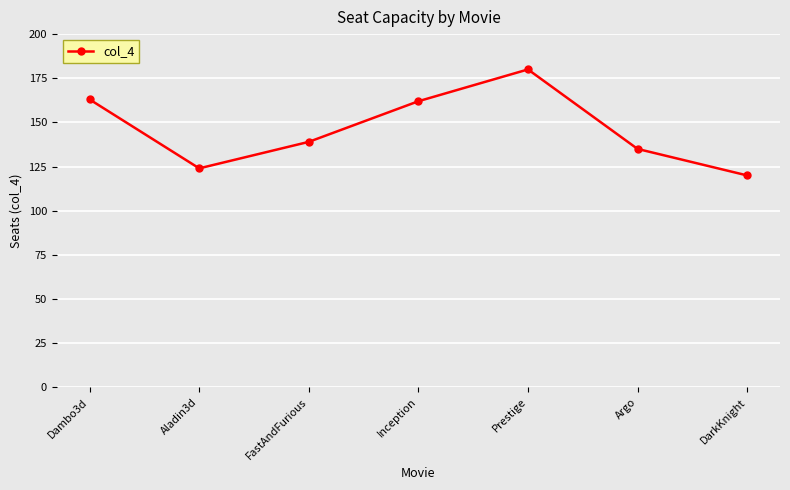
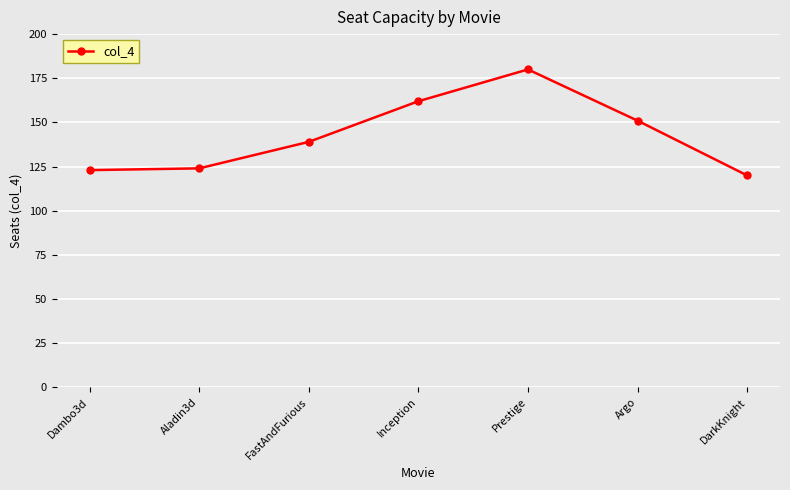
  {
-   "Dambo3d": 163,
+   "Dambo3d": 123,
    "Aladin3d": 124,
    "FastAndFurious": 139,
    "Inception": 162,
    "Prestige": 180,
-   "Argo": 135,
+   "Argo": 151,
    "DarkKnight": 120
  }
